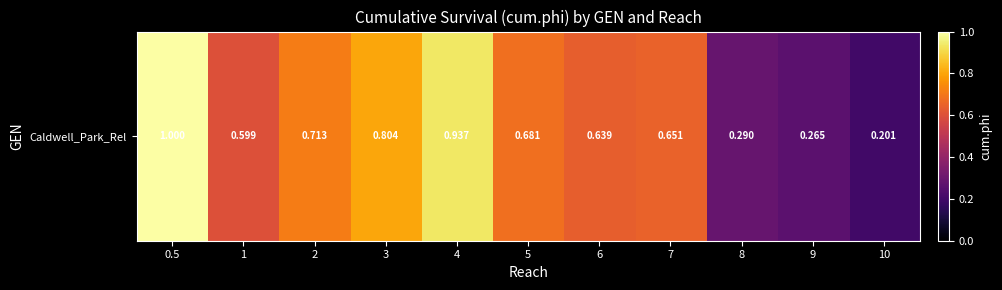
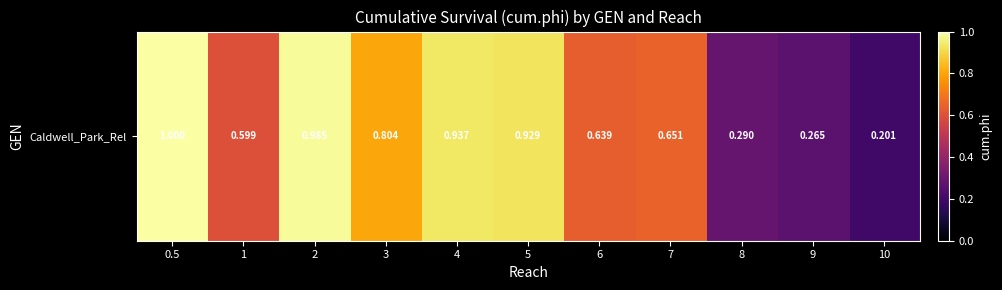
  {
    "Caldwell_Park_Rel": {
      "0.5": 1.000,
      "1": 0.599,
-     "2": 0.713,
+     "2": 0.985,
      "3": 0.804,
      "4": 0.937,
-     "5": 0.681,
+     "5": 0.929,
      "6": 0.639,
      "7": 0.651,
      "8": 0.290,
      "9": 0.265,
      "10": 0.201
    }
  }
